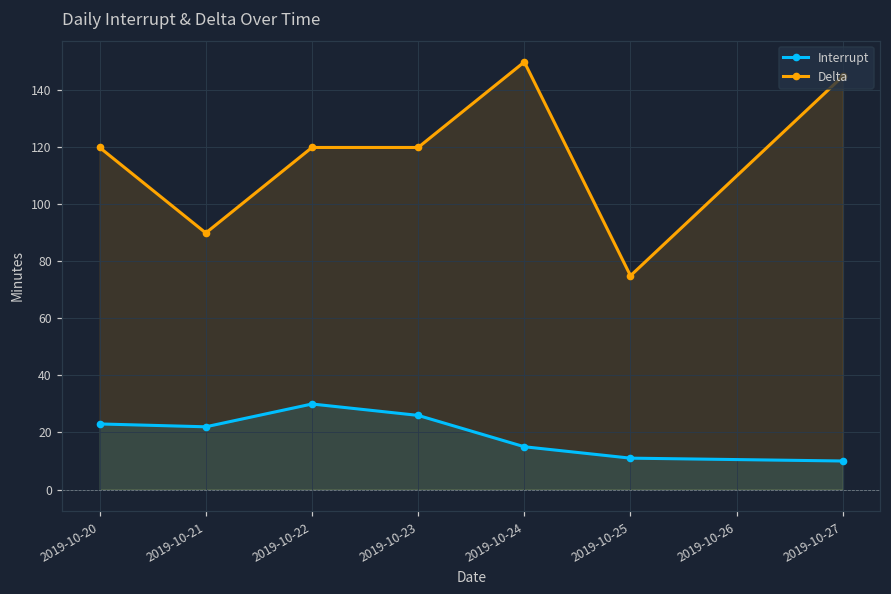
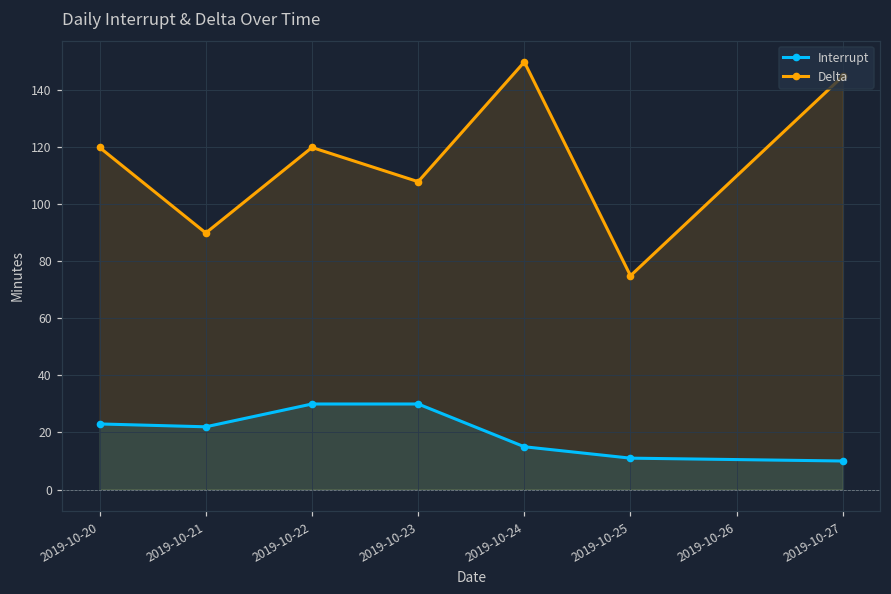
  {
    "Interrupt": {
      "2019-10-20": 23,
      "2019-10-21": 22,
      "2019-10-22": 30,
-     "2019-10-23": 26,
+     "2019-10-23": 30,
      "2019-10-24": 15,
      "2019-10-25": 11,
      "2019-10-27": 10
    },
    "Delta": {
      "2019-10-20": 120,
      "2019-10-21": 90,
      "2019-10-22": 120,
-     "2019-10-23": 120,
+     "2019-10-23": 108,
      "2019-10-24": 150,
      "2019-10-25": 75
    }
  }
